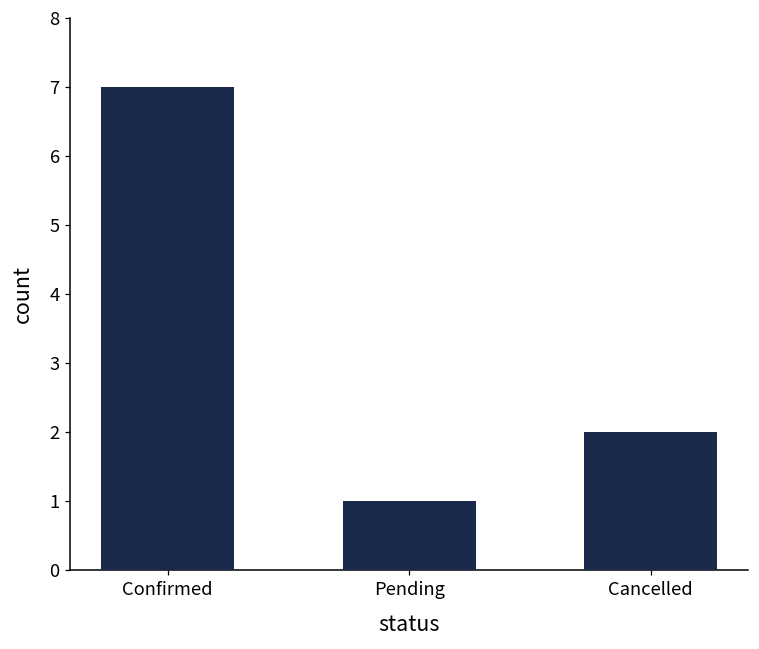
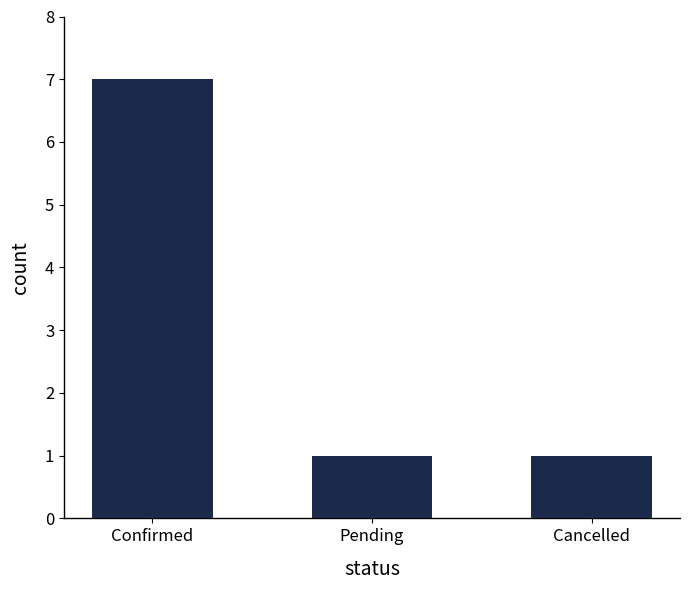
  {
    "Confirmed": 7,
    "Pending": 1,
-   "Cancelled": 2
+   "Cancelled": 1
  }
